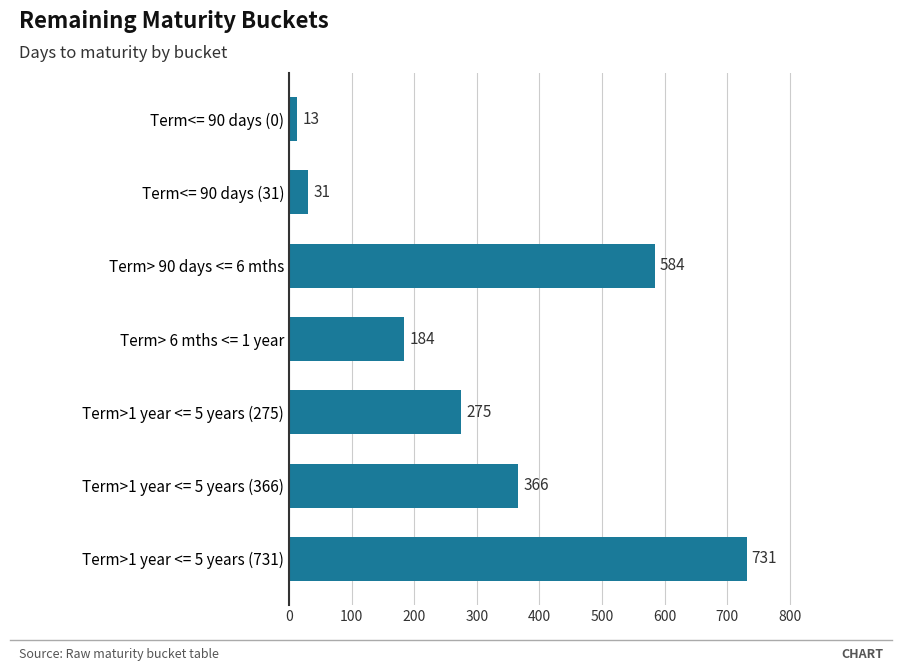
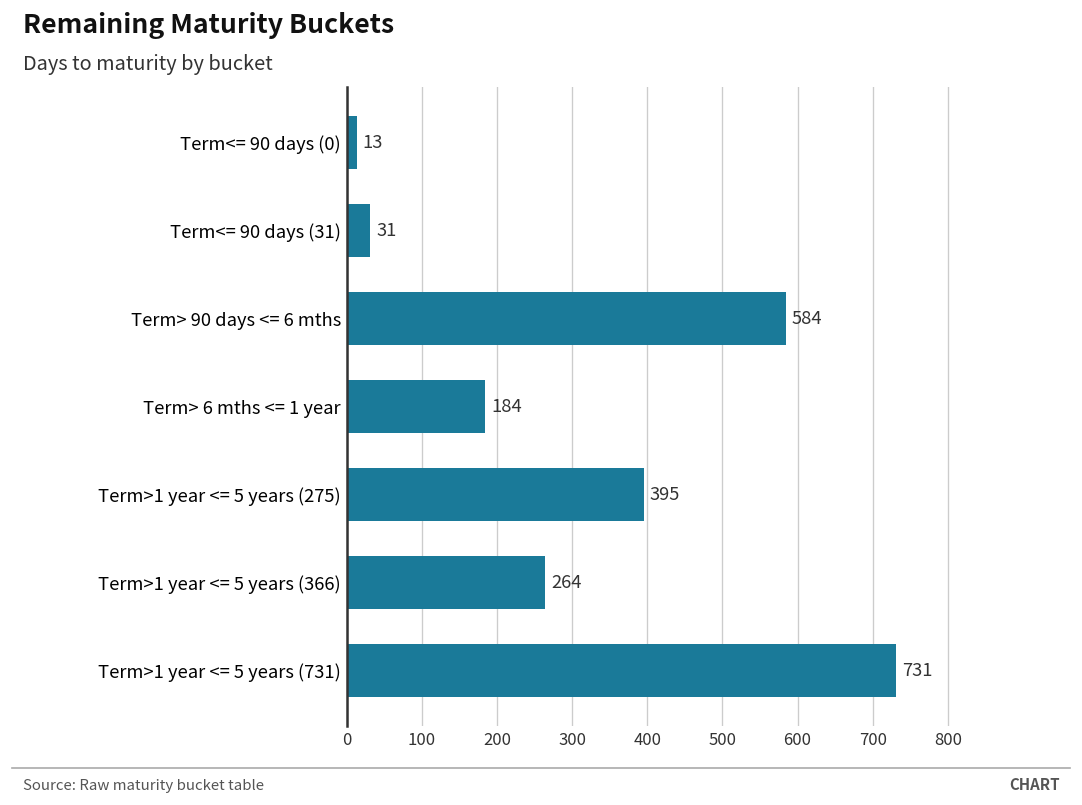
  {
    "Term<= 90 days (0)": 13,
    "Term<= 90 days (31)": 31,
    "Term> 90 days <= 6 mths": 584,
    "Term> 6 mths <= 1 year": 184,
-   "Term>1 year <= 5 years (275)": 275,
-   "Term>1 year <= 5 years (366)": 366,
+   "Term>1 year <= 5 years (275)": 395,
+   "Term>1 year <= 5 years (366)": 264,
    "Term>1 year <= 5 years (731)": 731
  }
